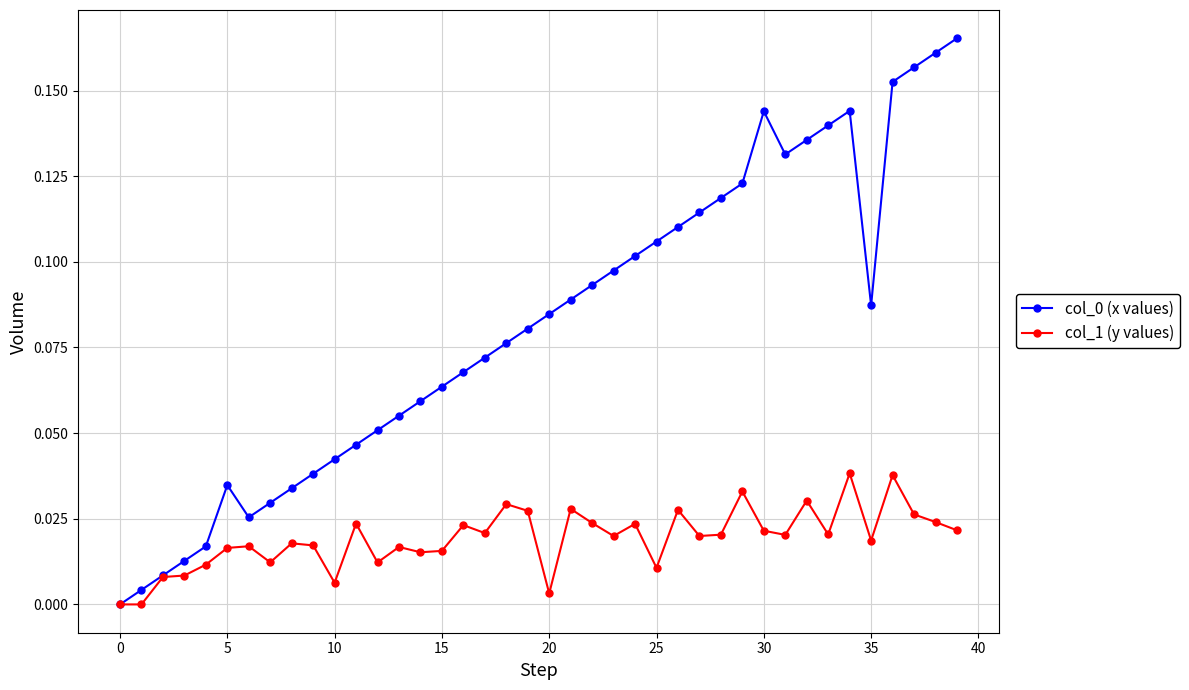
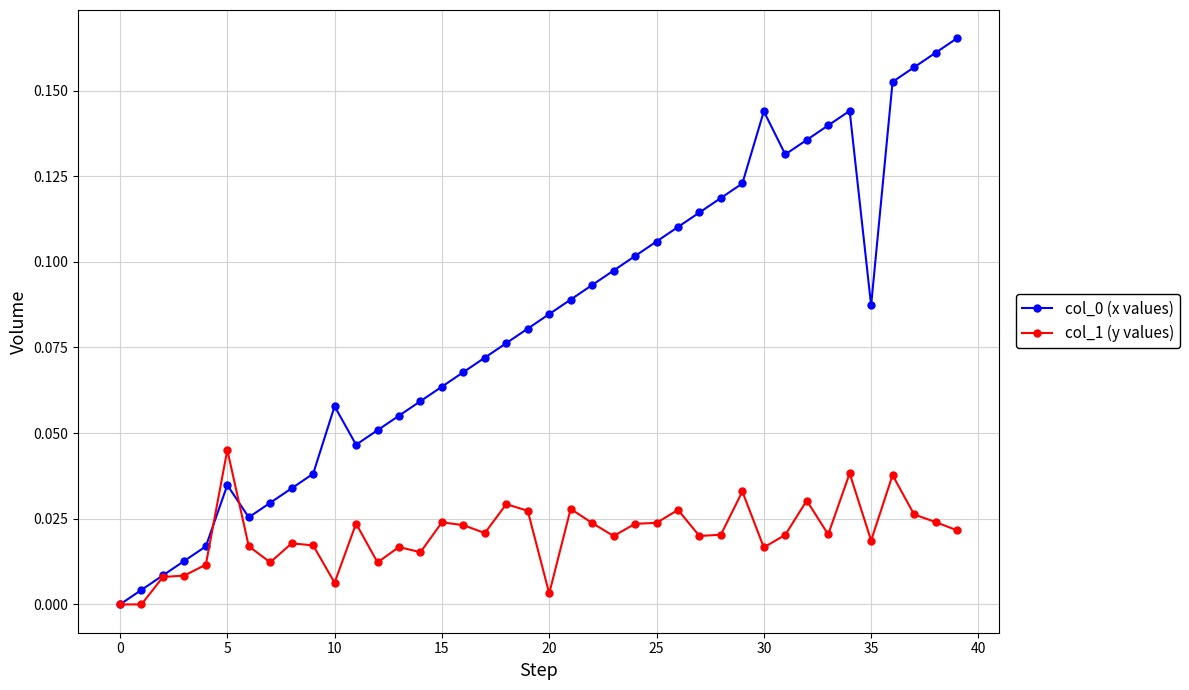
  {
    "col_0 (x values)": {
      "5": 0.035,
-     "10": 0.042,
+     "10": 0.058,
      "15": 0.064,
      "20": 0.085,
      "25": 0.106,
      "30": 0.144,
      "35": 0.087
    },
    "col_1 (y values)": {
-     "5": 0.016,
+     "5": 0.045,
      "10": 0.006,
-     "15": 0.016,
+     "15": 0.024,
      "20": 0.003,
-     "25": 0.011,
-     "30": 0.022,
+     "25": 0.024,
+     "30": 0.017,
      "35": 0.019
    }
  }
